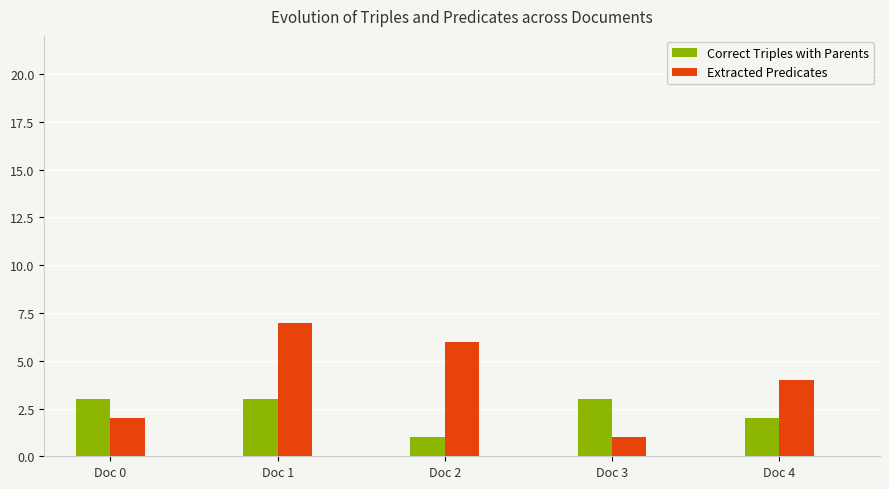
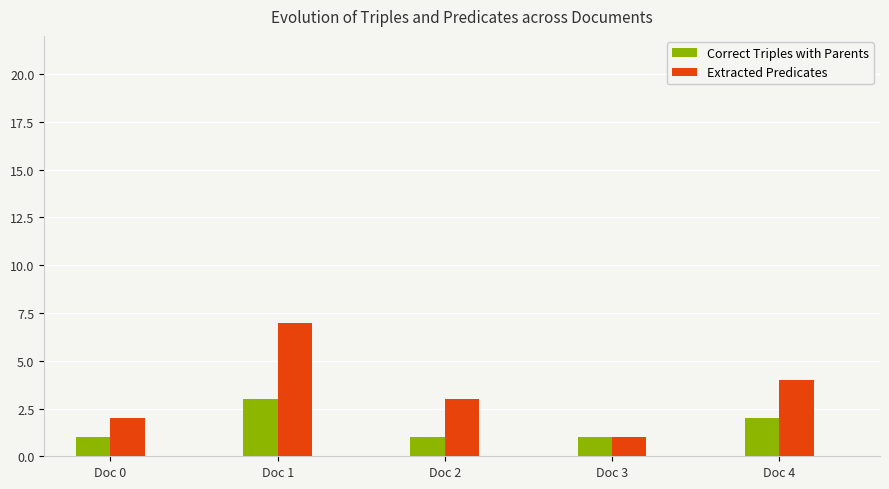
  {
    "Correct Triples with Parents": {
-     "Doc 0": 3,
+     "Doc 0": 1,
      "Doc 1": 3,
      "Doc 2": 1,
-     "Doc 3": 3,
+     "Doc 3": 1,
      "Doc 4": 2
    },
    "Extracted Predicates": {
      "Doc 0": 2,
      "Doc 1": 7,
-     "Doc 2": 6,
+     "Doc 2": 3,
      "Doc 3": 1,
      "Doc 4": 4
    }
  }
